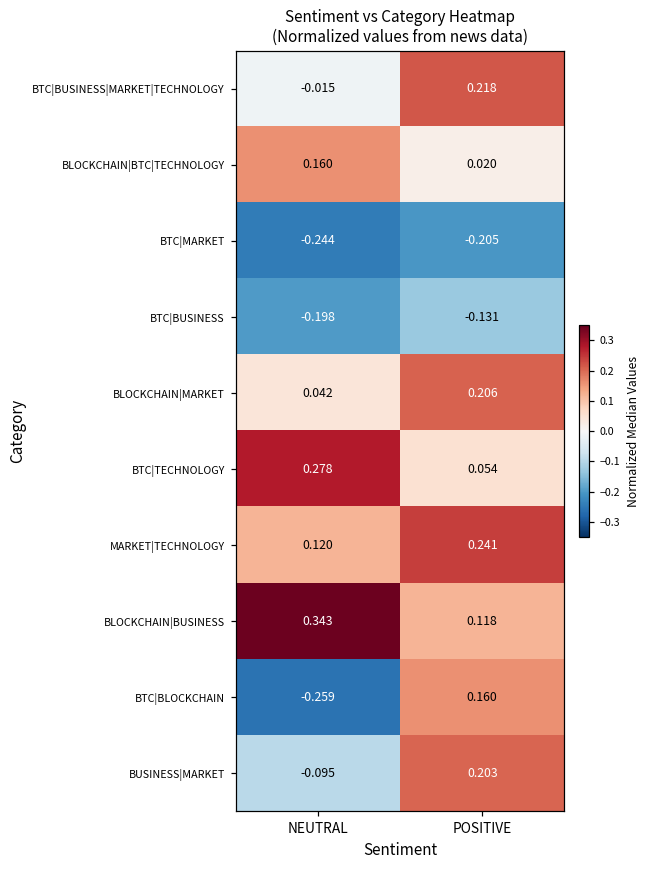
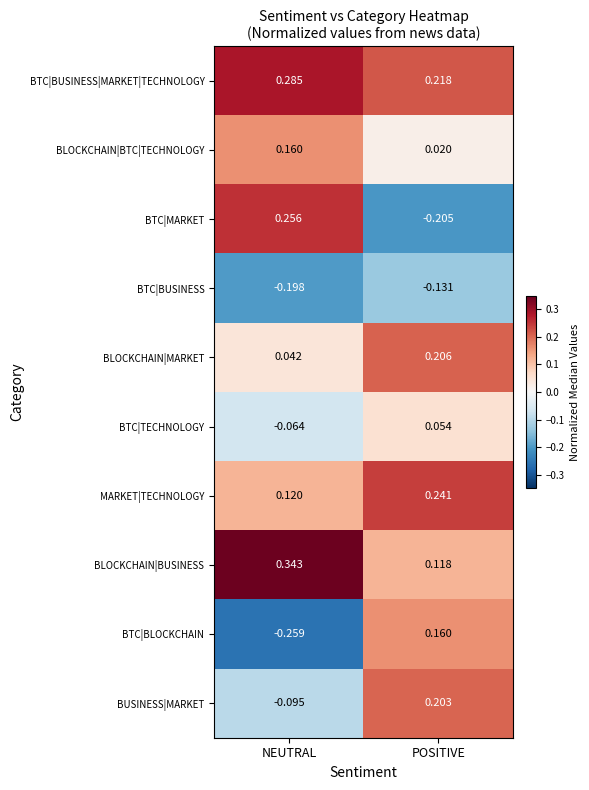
  {
    "BTC|BUSINESS|MARKET|TECHNOLOGY": {
-     "NEUTRAL": -0.015,
+     "NEUTRAL": 0.285,
      "POSITIVE": 0.218
    },
    "BLOCKCHAIN|BTC|TECHNOLOGY": {
      "NEUTRAL": 0.160,
      "POSITIVE": 0.020
    },
    "BTC|MARKET": {
-     "NEUTRAL": -0.244,
+     "NEUTRAL": 0.256,
      "POSITIVE": -0.205
    },
    "BTC|BUSINESS": {
      "NEUTRAL": -0.198,
      "POSITIVE": -0.131
    },
    "BLOCKCHAIN|MARKET": {
      "NEUTRAL": 0.042,
      "POSITIVE": 0.206
    },
    "BTC|TECHNOLOGY": {
-     "NEUTRAL": 0.278,
+     "NEUTRAL": -0.064,
      "POSITIVE": 0.054
    },
    "MARKET|TECHNOLOGY": {
      "NEUTRAL": 0.120,
      "POSITIVE": 0.241
    },
    "BLOCKCHAIN|BUSINESS": {
      "NEUTRAL": 0.343,
      "POSITIVE": 0.118
    },
    "BTC|BLOCKCHAIN": {
      "NEUTRAL": -0.259,
      "POSITIVE": 0.160
    },
    "BUSINESS|MARKET": {
      "NEUTRAL": -0.095,
      "POSITIVE": 0.203
    }
  }
